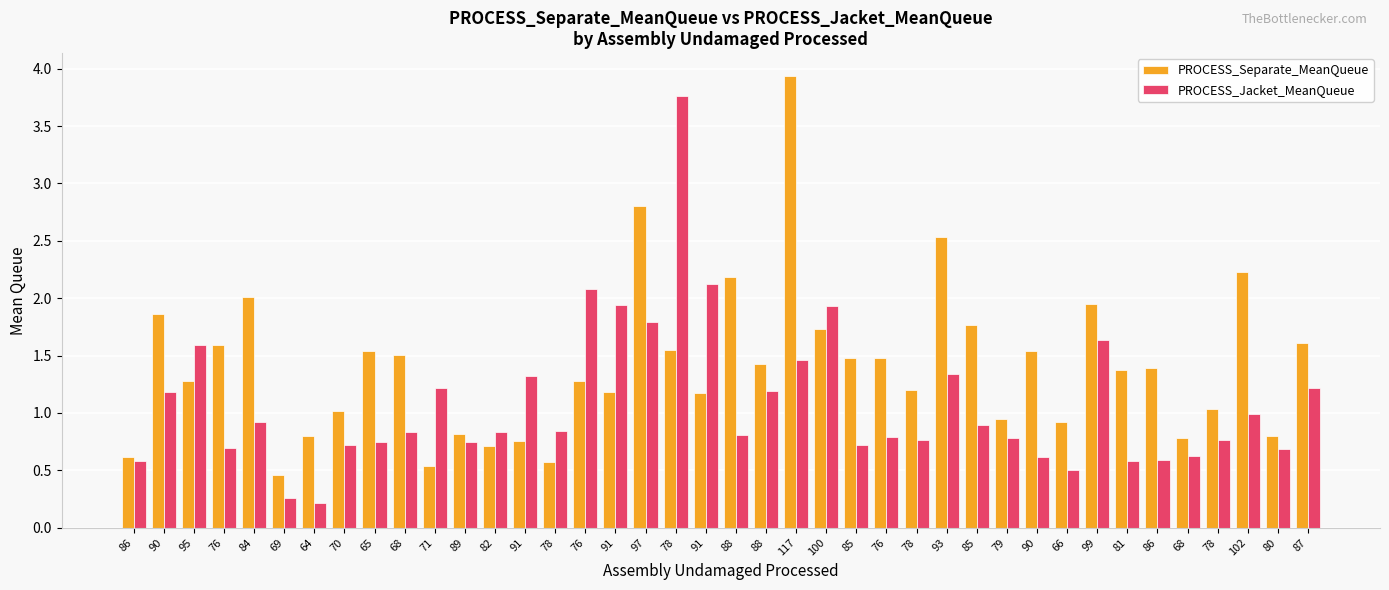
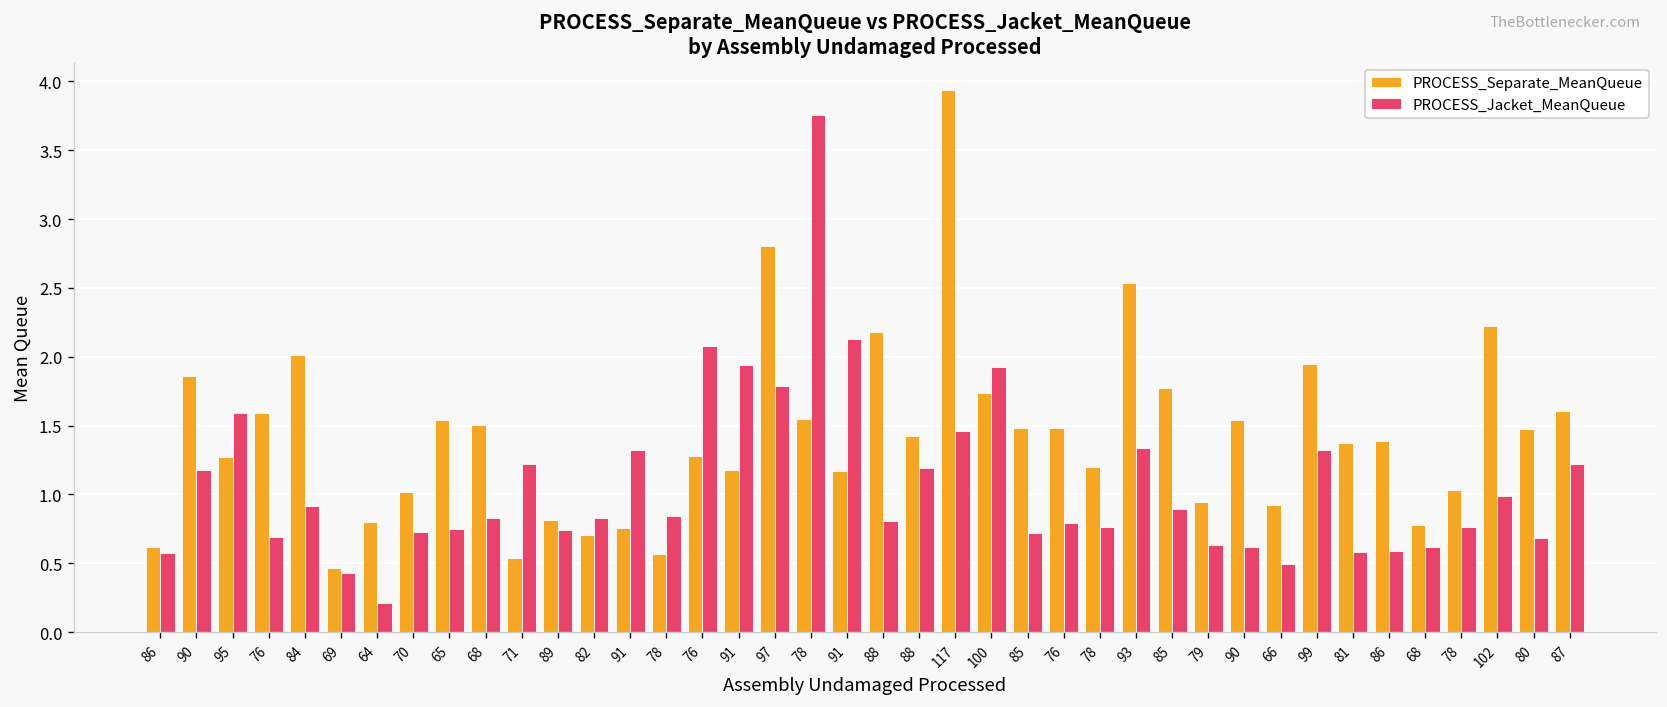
  {
    "PROCESS_Separate_MeanQueue": {
      "95": 1.27,
      "84": 2.01,
      "69": 0.46,
      "64": 0.80,
      "70": 1.02,
      "65": 1.54,
      "71": 0.54,
      "89": 0.81,
      "82": 0.71,
      "97": 2.80,
      "117": 3.94,
      "100": 1.73,
      "93": 2.54,
      "79": 0.94,
      "66": 0.92,
      "99": 1.95,
      "81": 1.37,
      "102": 2.23,
-     "80": 0.80,
+     "80": 1.48,
      "87": 1.61
    },
    "PROCESS_Jacket_MeanQueue": {
      "95": 1.59,
      "84": 0.92,
-     "69": 0.26,
+     "69": 0.43,
      "64": 0.21,
      "70": 0.72,
      "65": 0.75,
      "71": 1.22,
      "89": 0.74,
      "82": 0.83,
      "97": 1.79,
      "117": 1.46,
      "100": 1.93,
      "93": 1.34,
-     "79": 0.78,
+     "79": 0.63,
      "66": 0.50,
-     "99": 1.64,
+     "99": 1.32,
      "81": 0.58,
      "102": 0.99,
      "80": 0.68,
      "87": 1.22
    }
  }
